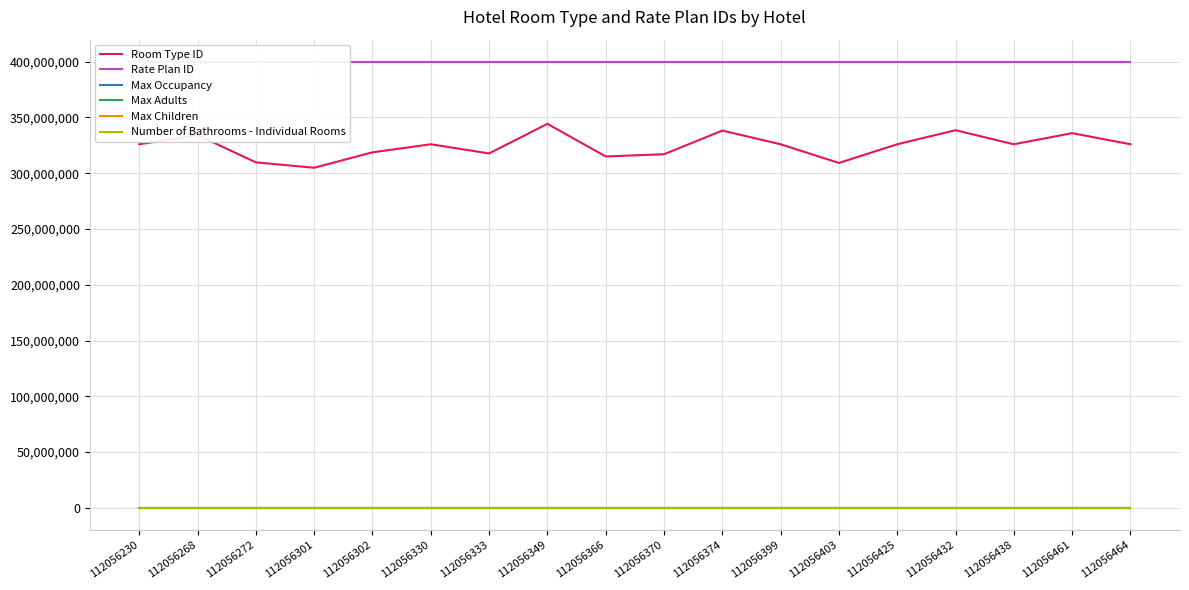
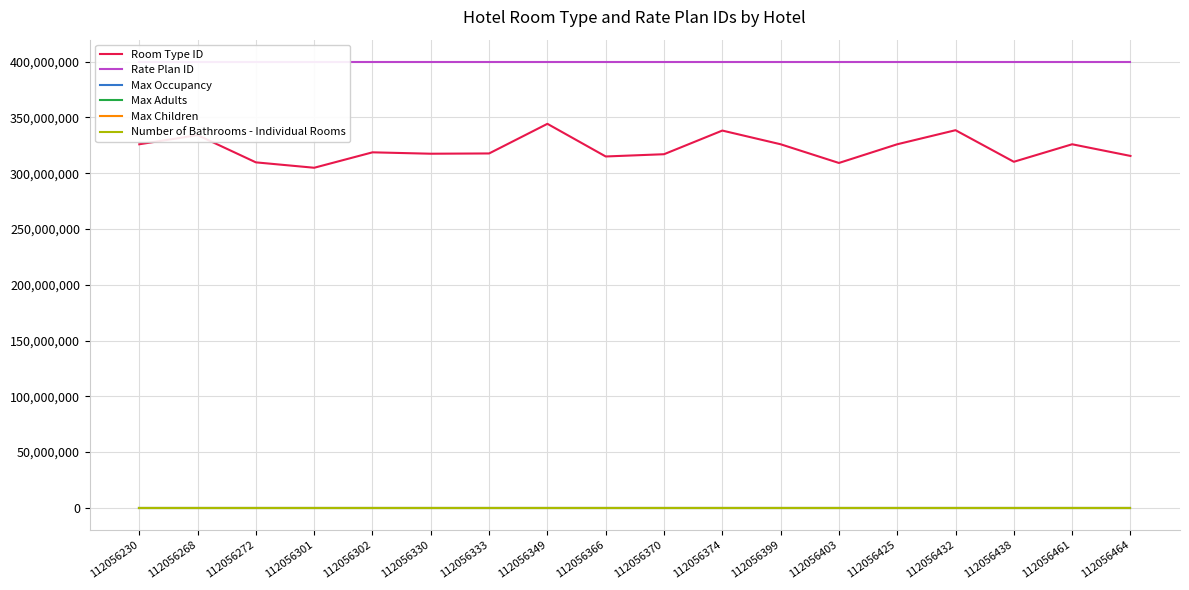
  {
    "Room Type ID": {
      "112056230": "326,000,000",
      "112056272": "310,000,000",
      "112056301": "305,000,000",
      "112056302": "319,000,000",
-     "112056330": "326,000,000",
+     "112056330": "318,000,000",
      "112056333": "318,000,000",
      "112056349": "344,000,000",
      "112056366": "315,000,000",
      "112056370": "317,000,000",
      "112056374": "338,000,000",
      "112056399": "326,000,000",
      "112056403": "309,000,000",
      "112056425": "326,000,000",
      "112056432": "339,000,000",
-     "112056438": "326,000,000",
-     "112056461": "336,000,000",
-     "112056464": "326,000,000"
+     "112056438": "310,000,000",
+     "112056461": "326,000,000",
+     "112056464": "316,000,000"
    },
    "Rate Plan ID": {
      "112056302": "400,000,000",
      "112056330": "400,000,000",
      "112056333": "400,000,000",
      "112056349": "400,000,000",
      "112056366": "400,000,000",
      "112056370": "400,000,000",
      "112056374": "400,000,000",
      "112056399": "400,000,000",
      "112056403": "400,000,000",
      "112056425": "400,000,000",
      "112056432": "400,000,000",
      "112056438": "400,000,000",
      "112056461": "400,000,000",
      "112056464": "400,000,000"
    },
    "Number of Bathrooms - Individual Rooms": {
      "112056230": "0",
      "112056268": "0",
      "112056272": "0",
      "112056301": "0",
      "112056302": "0",
      "112056330": "0",
      "112056333": "0",
      "112056349": "0",
      "112056366": "0",
      "112056370": "0",
      "112056374": "0",
      "112056399": "0",
      "112056403": "0",
      "112056425": "0",
      "112056432": "0",
      "112056438": "0",
      "112056461": "0",
      "112056464": "0"
    }
  }
